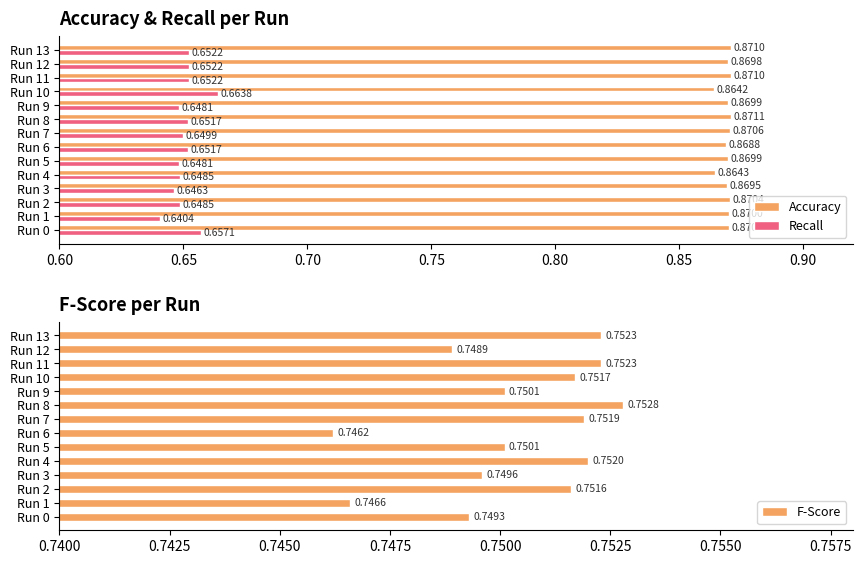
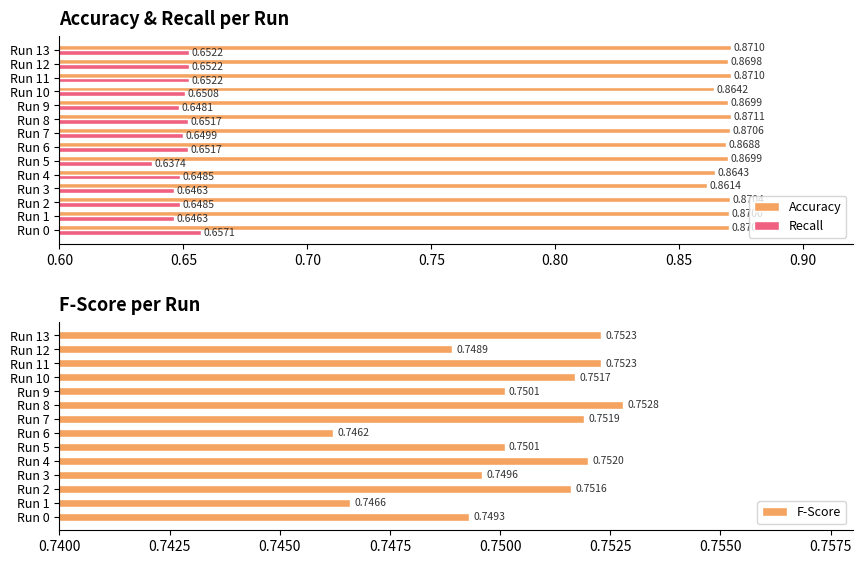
  {
    "Accuracy & Recall per Run": {
      "Accuracy": {
        "Run 13": 0.8710,
        "Run 12": 0.8698,
        "Run 11": 0.8710,
        "Run 10": 0.8642,
        "Run 9": 0.8699,
        "Run 8": 0.8711,
        "Run 7": 0.8706,
        "Run 6": 0.8688,
        "Run 5": 0.8699,
        "Run 4": 0.8643,
-       "Run 3": 0.8695
+       "Run 3": 0.8614
      },
      "Recall": {
        "Run 13": 0.6522,
        "Run 12": 0.6522,
        "Run 11": 0.6522,
-       "Run 10": 0.6638,
+       "Run 10": 0.6508,
        "Run 9": 0.6481,
        "Run 8": 0.6517,
        "Run 7": 0.6499,
        "Run 6": 0.6517,
-       "Run 5": 0.6481,
+       "Run 5": 0.6374,
        "Run 4": 0.6485,
        "Run 3": 0.6463,
        "Run 2": 0.6485,
-       "Run 1": 0.6404,
+       "Run 1": 0.6463,
        "Run 0": 0.6571
      }
    },
    "F-Score per Run": {
      "Run 13": 0.7523,
      "Run 12": 0.7489,
      "Run 11": 0.7523,
      "Run 10": 0.7517,
      "Run 9": 0.7501,
      "Run 8": 0.7528,
      "Run 7": 0.7519,
      "Run 6": 0.7462,
      "Run 5": 0.7501,
      "Run 4": 0.7520,
      "Run 3": 0.7496,
      "Run 2": 0.7516,
      "Run 1": 0.7466,
      "Run 0": 0.7493
    }
  }
